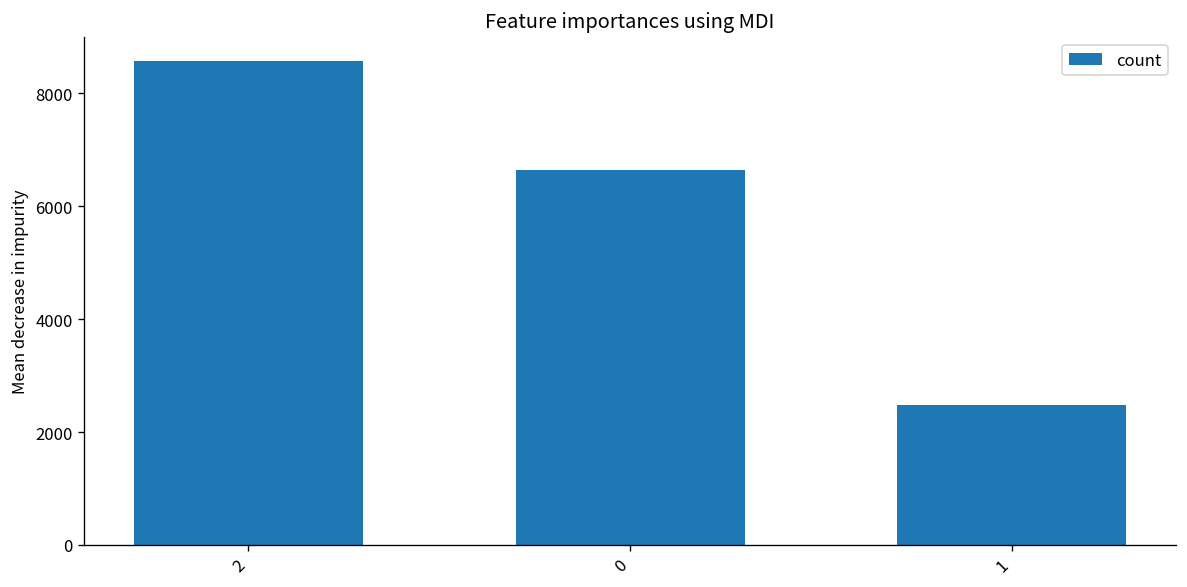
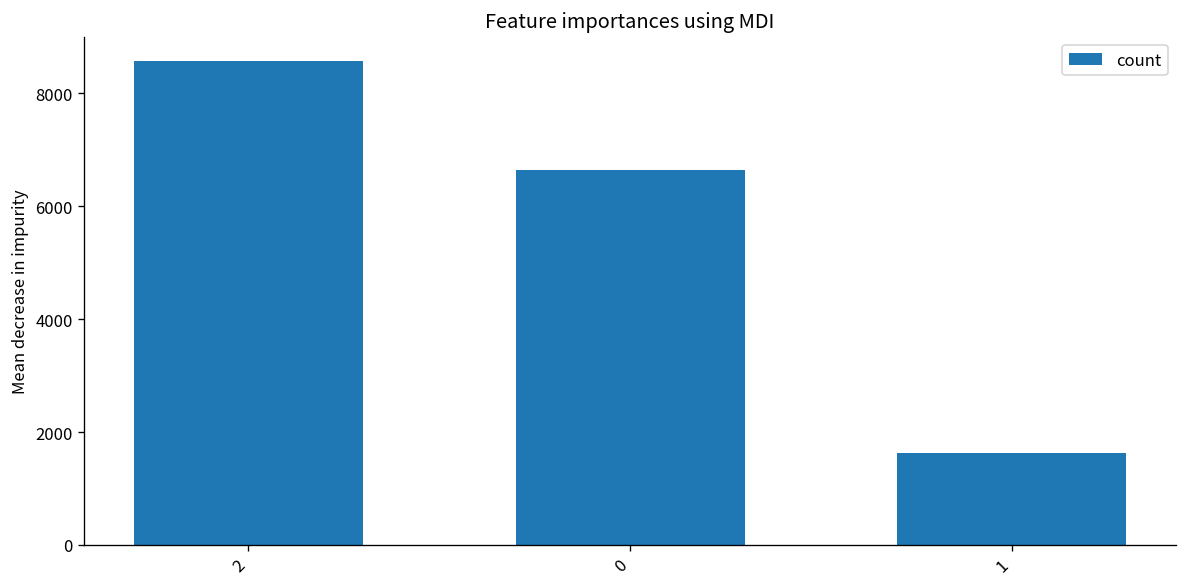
  {
    "2": 8600,
    "0": 6600,
-   "1": 2500
+   "1": 1600
  }
